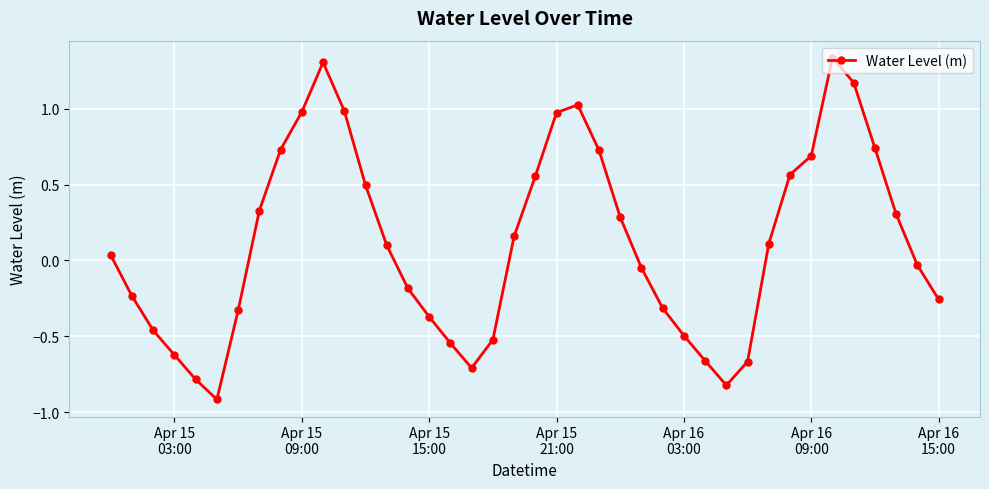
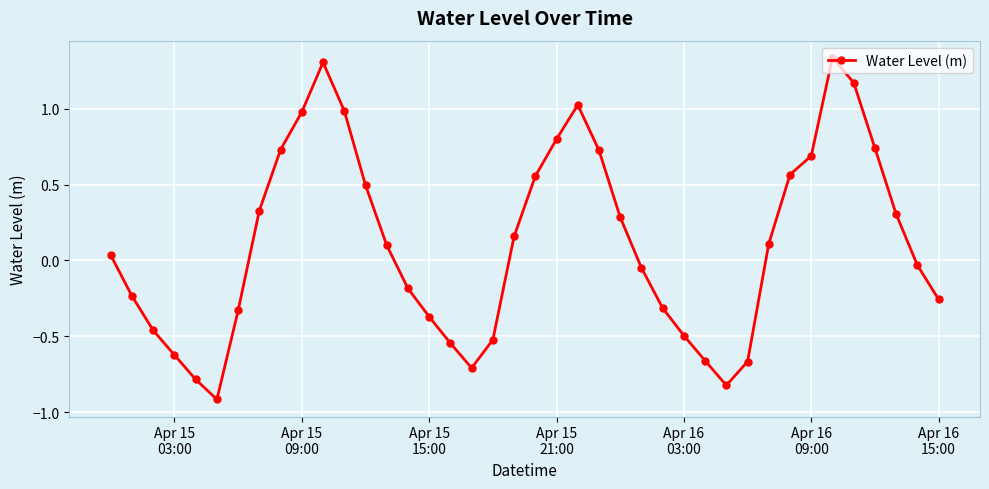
  {
    "Apr 15 03:00": -0.62,
    "Apr 15 09:00": 0.98,
    "Apr 15 15:00": -0.37,
-   "Apr 15 21:00": 0.97,
+   "Apr 15 21:00": 0.80,
    "Apr 16 03:00": -0.49,
    "Apr 16 09:00": 0.69,
    "Apr 16 15:00": -0.26
  }
